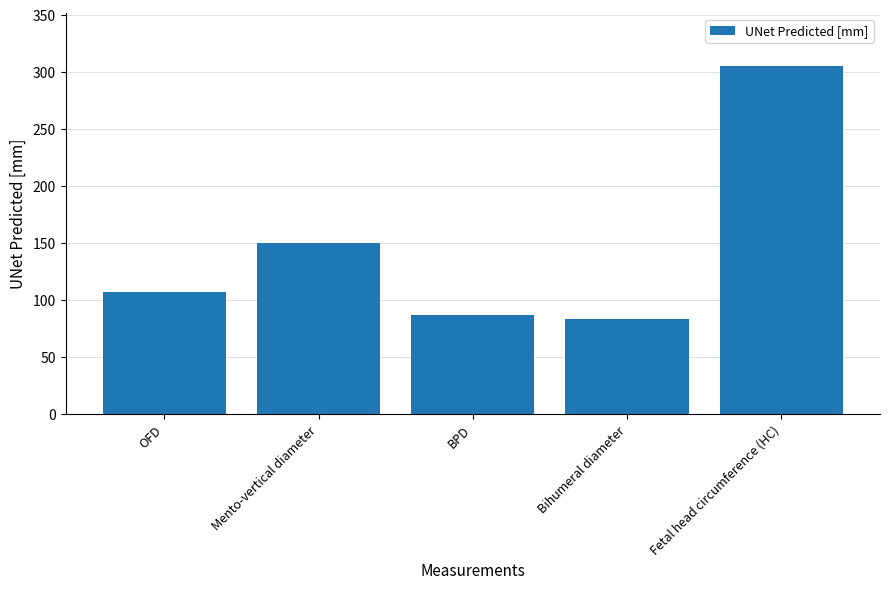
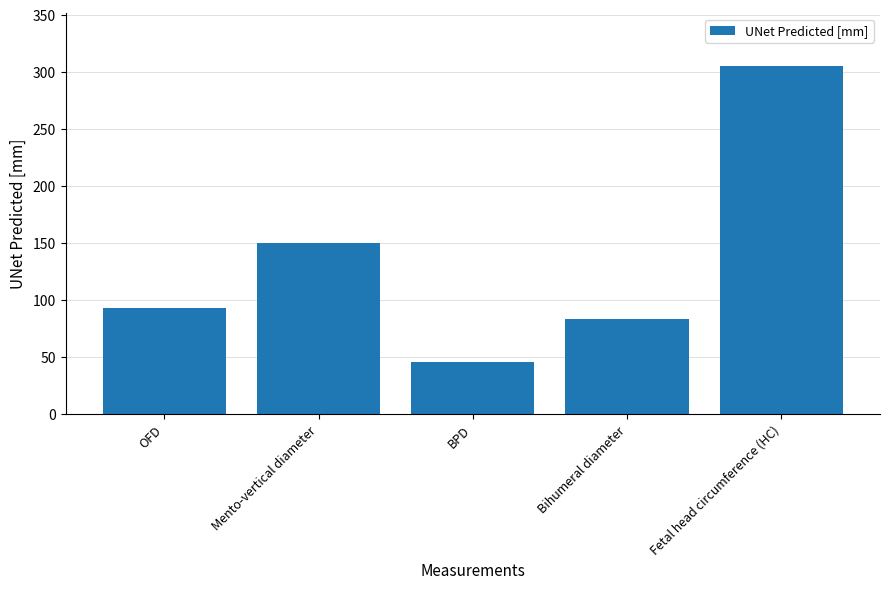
  {
-   "OFD": 108,
+   "OFD": 93,
    "Mento-vertical diameter": 150,
-   "BPD": 87,
+   "BPD": 46,
    "Bihumeral diameter": 84,
    "Fetal head circumference (HC)": 306
  }
